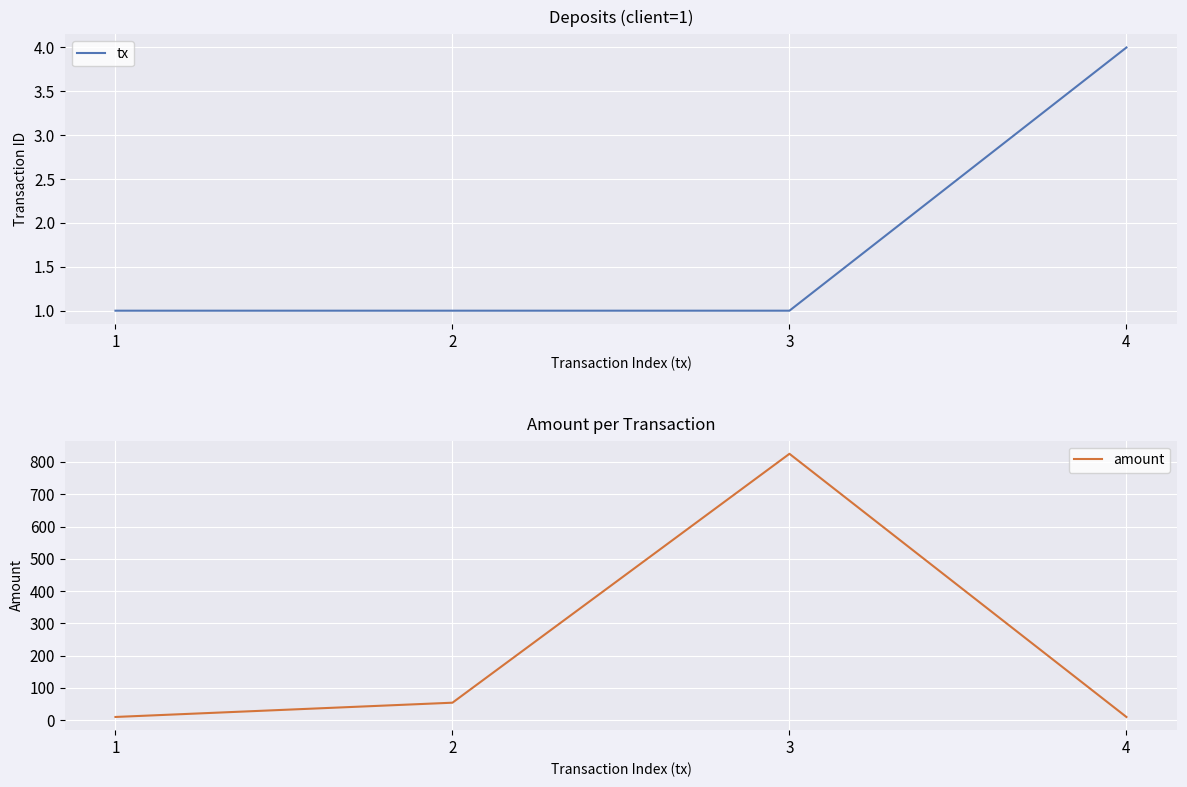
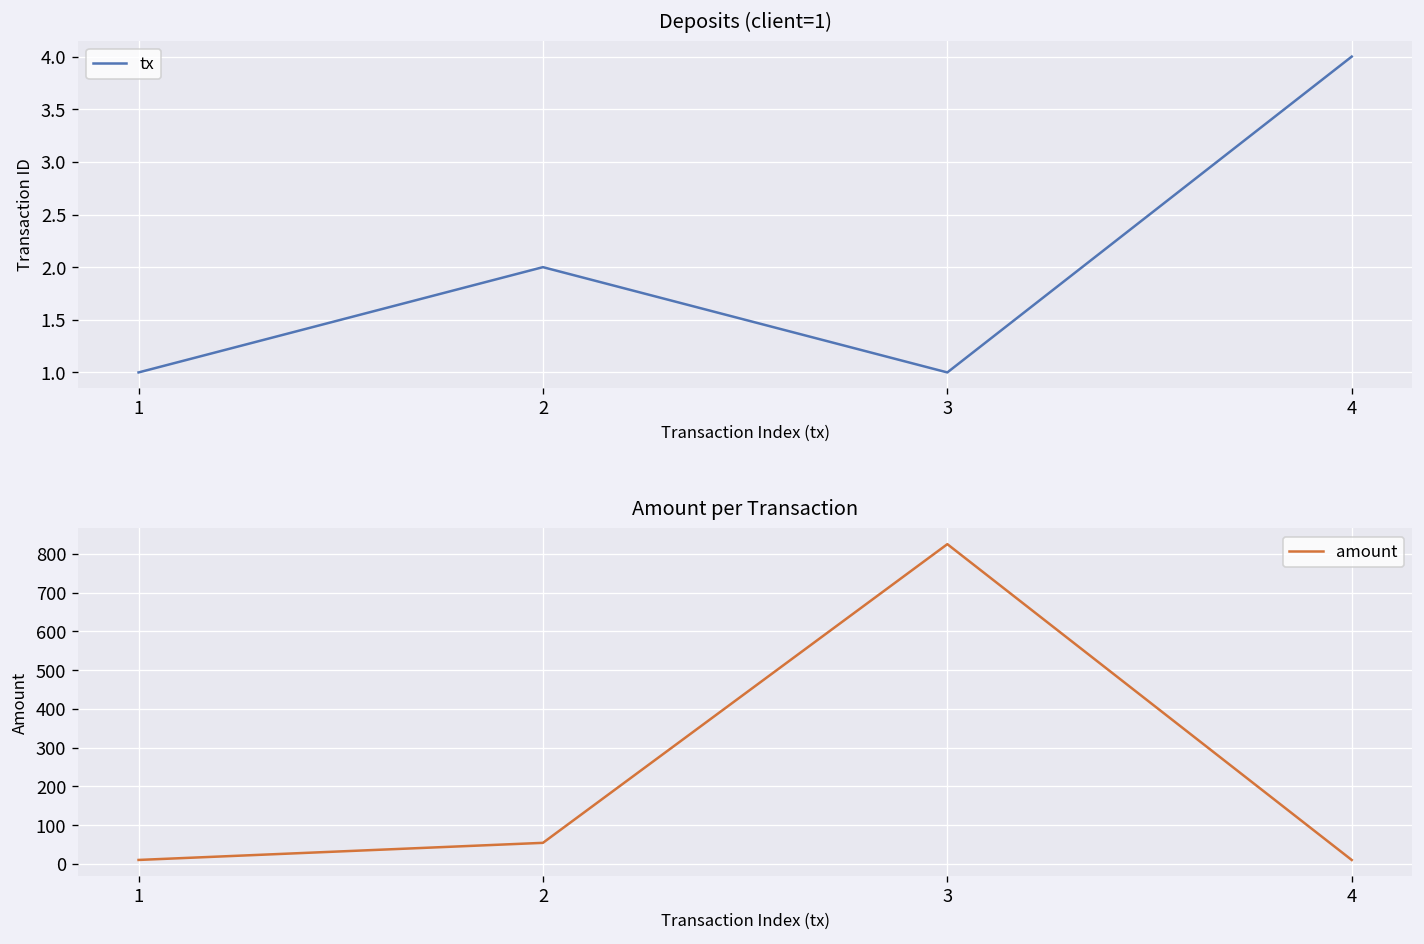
  {
    "Deposits (client=1)": {
      "1": 1,
-     "2": 1,
+     "2": 2,
      "3": 1,
      "4": 4
    },
    "Amount per Transaction": {
      "1": 10,
      "2": 50,
      "3": 830,
      "4": 10
    }
  }
